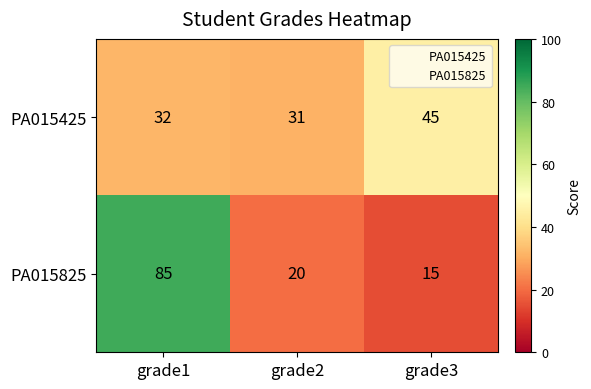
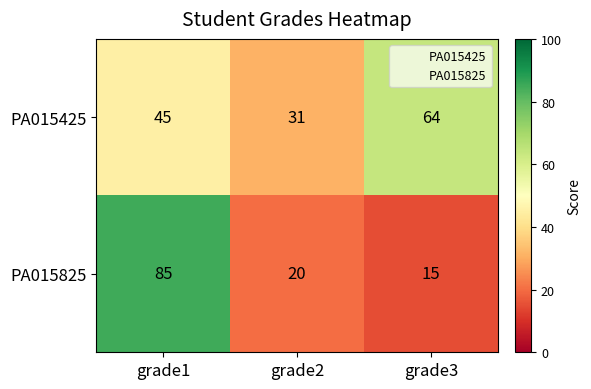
  {
    "PA015425": {
-     "grade1": 32,
+     "grade1": 45,
      "grade2": 31,
-     "grade3": 45
+     "grade3": 64
    },
    "PA015825": {
      "grade1": 85,
      "grade2": 20,
      "grade3": 15
    }
  }
